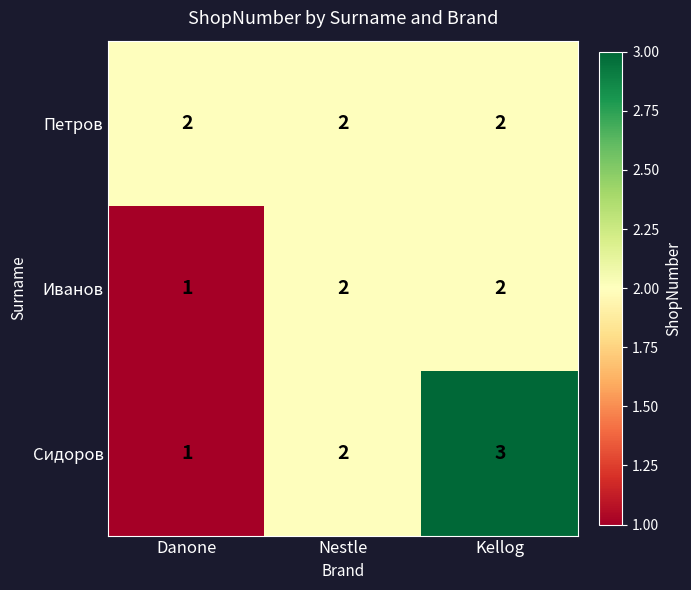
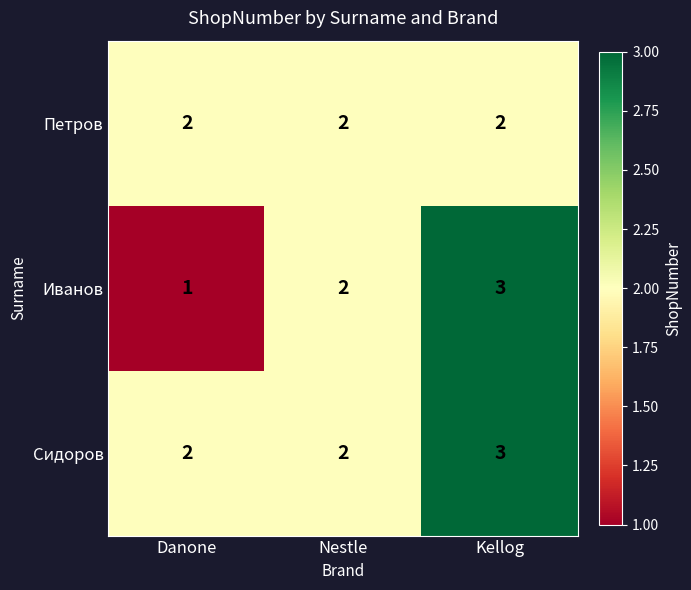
  {
    "Петров": {
      "Danone": 2,
      "Nestle": 2,
      "Kellog": 2
    },
    "Иванов": {
      "Danone": 1,
      "Nestle": 2,
-     "Kellog": 2
+     "Kellog": 3
    },
    "Сидоров": {
-     "Danone": 1,
+     "Danone": 2,
      "Nestle": 2,
      "Kellog": 3
    }
  }
